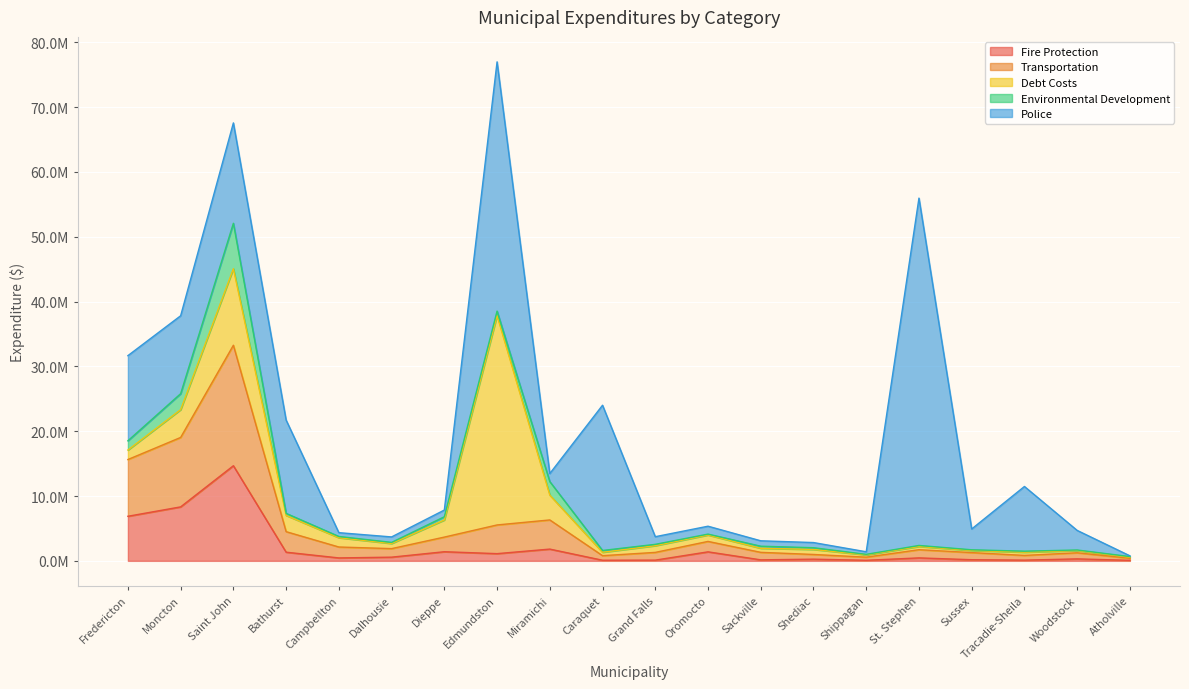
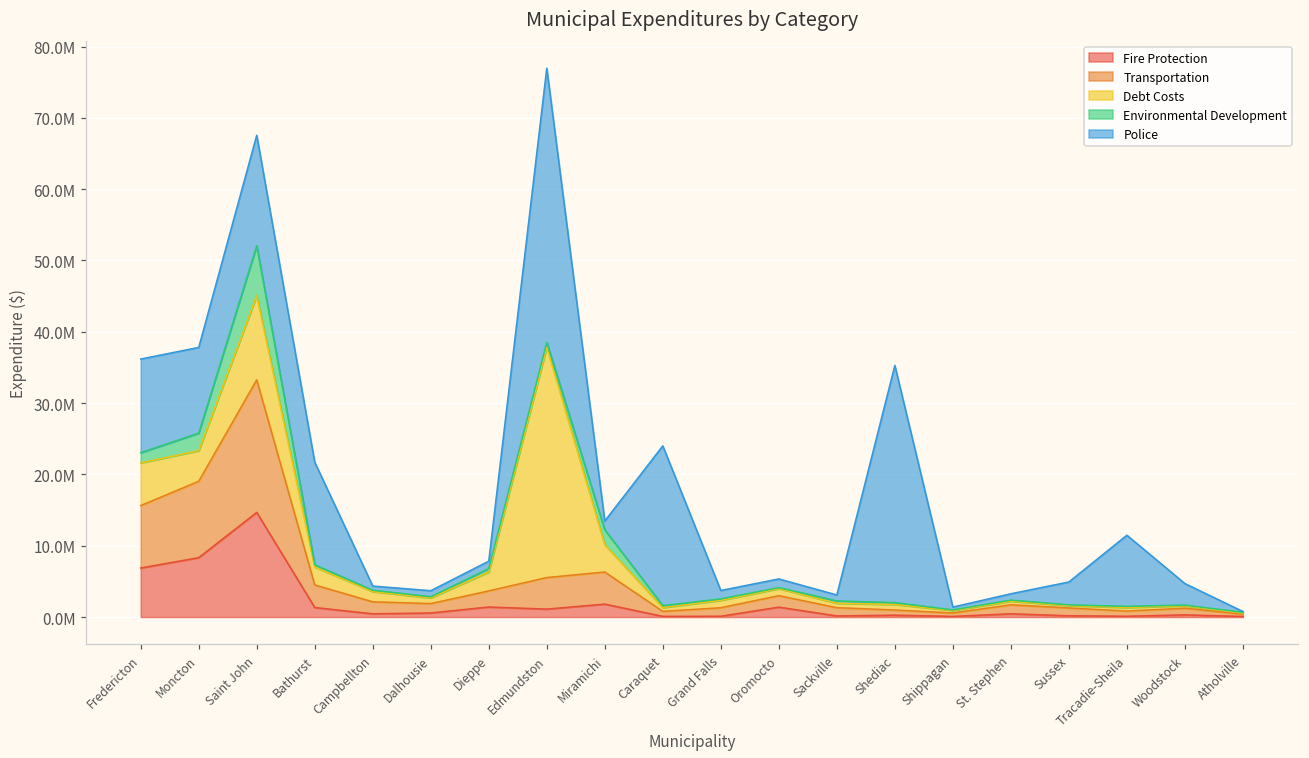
  {
    "Debt Costs": {
-     "Fredericton": 1000000,
+     "Fredericton": 6000000,
      "Moncton": 4000000,
      "Saint John": 12000000,
      "Dieppe": 3000000,
      "Edmundston": 32000000,
      "Miramichi": 4000000
    },
    "Environmental Development": {
      "Fredericton": 1000000,
      "Moncton": 2000000,
      "Saint John": 7000000,
      "Dieppe": 0,
      "Edmundston": 1000000,
      "Miramichi": 2000000
    },
    "Police": {
      "Fredericton": 13000000,
      "Moncton": 12000000,
      "Saint John": 15000000,
      "Bathurst": 14000000,
      "Campbellton": 1000000,
      "Dalhousie": 1000000,
      "Dieppe": 1000000,
      "Edmundston": 38000000,
      "Miramichi": 1000000,
      "Caraquet": 22000000,
      "Grand Falls": 1000000,
      "Oromocto": 1000000,
      "Sackville": 1000000,
-     "Shediac": 1000000,
+     "Shediac": 33000000,
      "Shippagan": 0,
-     "St. Stephen": 54000000,
+     "St. Stephen": 1000000,
      "Sussex": 3000000,
      "Tracadie-Sheila": 10000000,
      "Woodstock": 3000000
    }
  }
